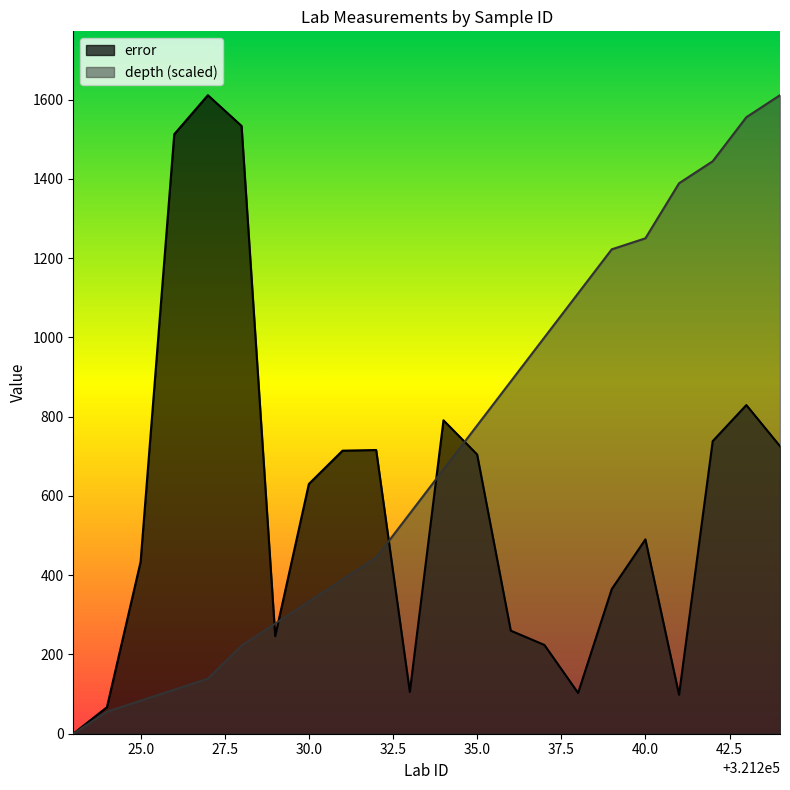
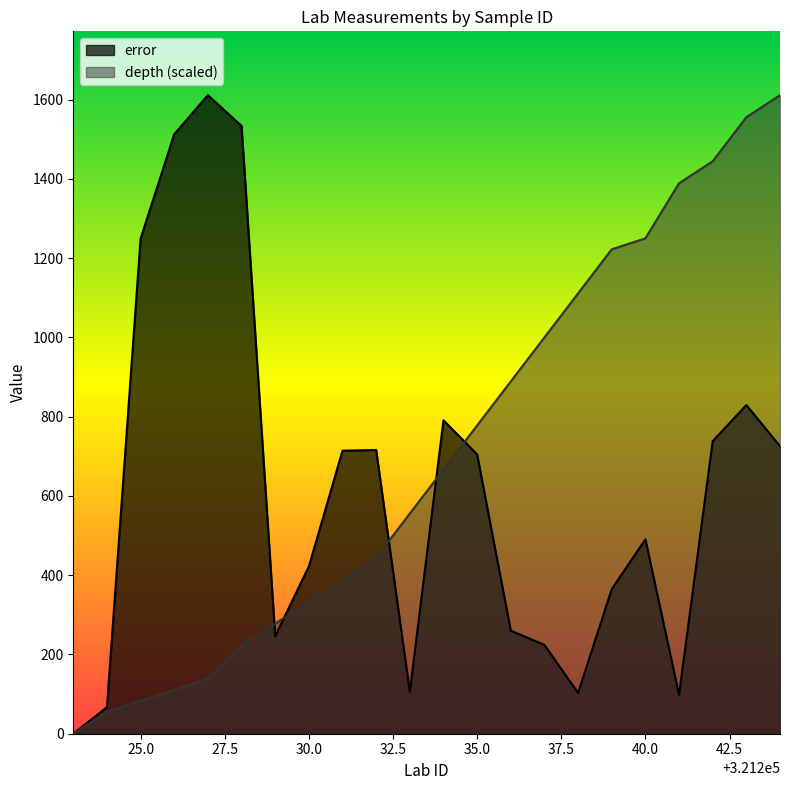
  {
    "error": {
-     "25.0": 430,
-     "30.0": 630,
+     "25.0": 1250,
+     "30.0": 420,
      "35.0": 700,
      "40.0": 490
    },
    "depth (scaled)": {
      "25.0": 80,
      "30.0": 330,
      "35.0": 780,
      "40.0": 1250
    }
  }
